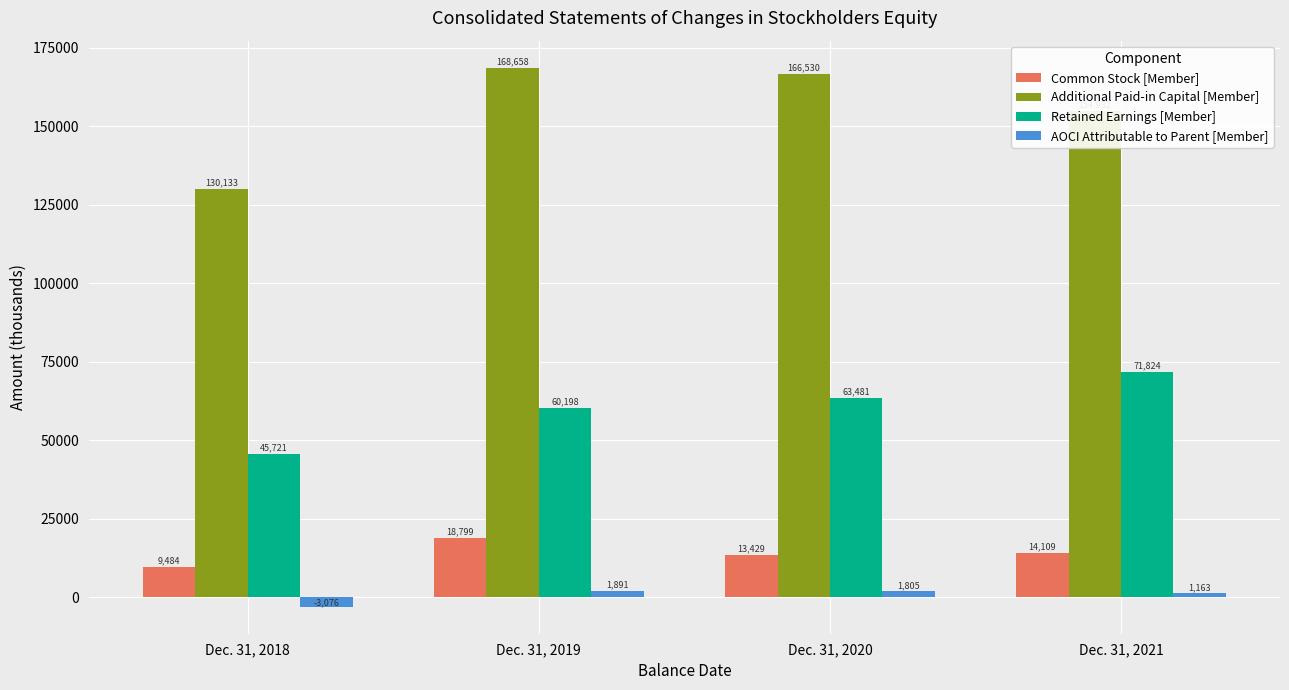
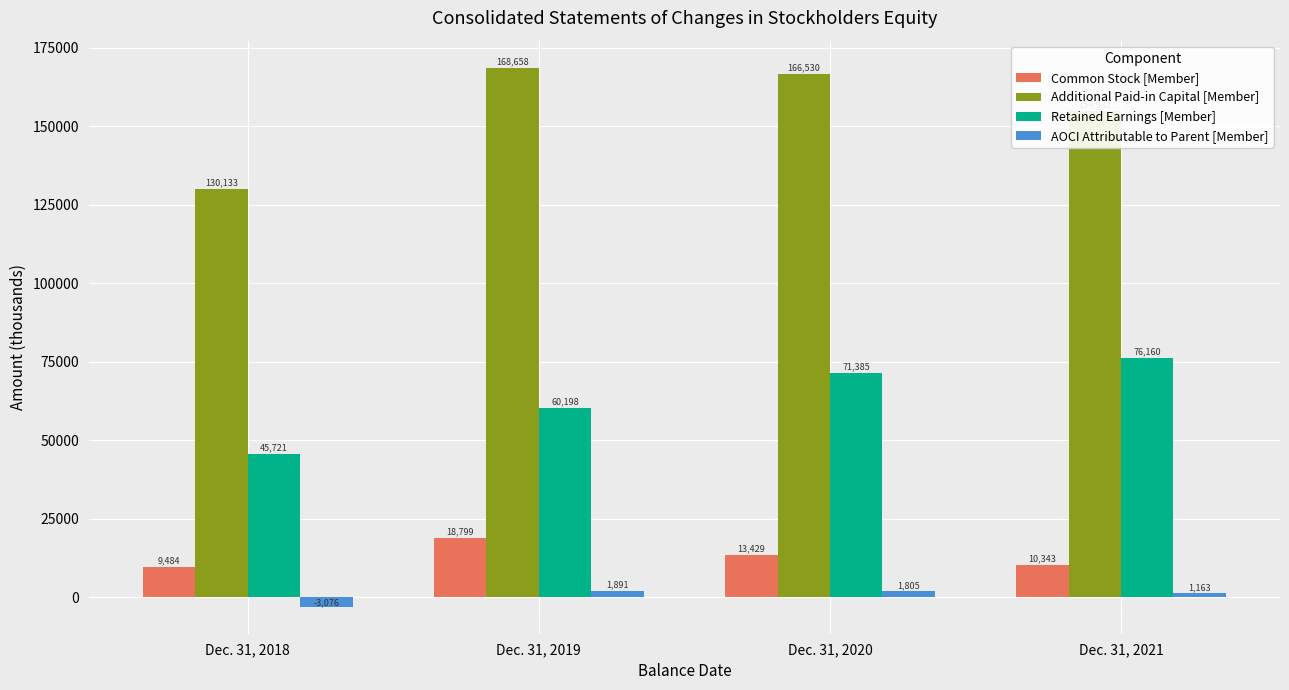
  {
    "Common Stock [Member]": {
      "Dec. 31, 2018": "9,484",
      "Dec. 31, 2019": "18,799",
      "Dec. 31, 2020": "13,429",
-     "Dec. 31, 2021": "14,109"
+     "Dec. 31, 2021": "10,343"
    },
    "Additional Paid-in Capital [Member]": {
      "Dec. 31, 2018": "130,133",
      "Dec. 31, 2019": "168,658",
      "Dec. 31, 2020": "166,530"
    },
    "Retained Earnings [Member]": {
      "Dec. 31, 2018": "45,721",
      "Dec. 31, 2019": "60,198",
-     "Dec. 31, 2020": "63,481",
-     "Dec. 31, 2021": "71,824"
+     "Dec. 31, 2020": "71,385",
+     "Dec. 31, 2021": "76,160"
    },
    "AOCI Attributable to Parent [Member]": {
      "Dec. 31, 2018": "-3,076",
      "Dec. 31, 2019": "1,891",
      "Dec. 31, 2020": "1,805",
      "Dec. 31, 2021": "1,163"
    }
  }
